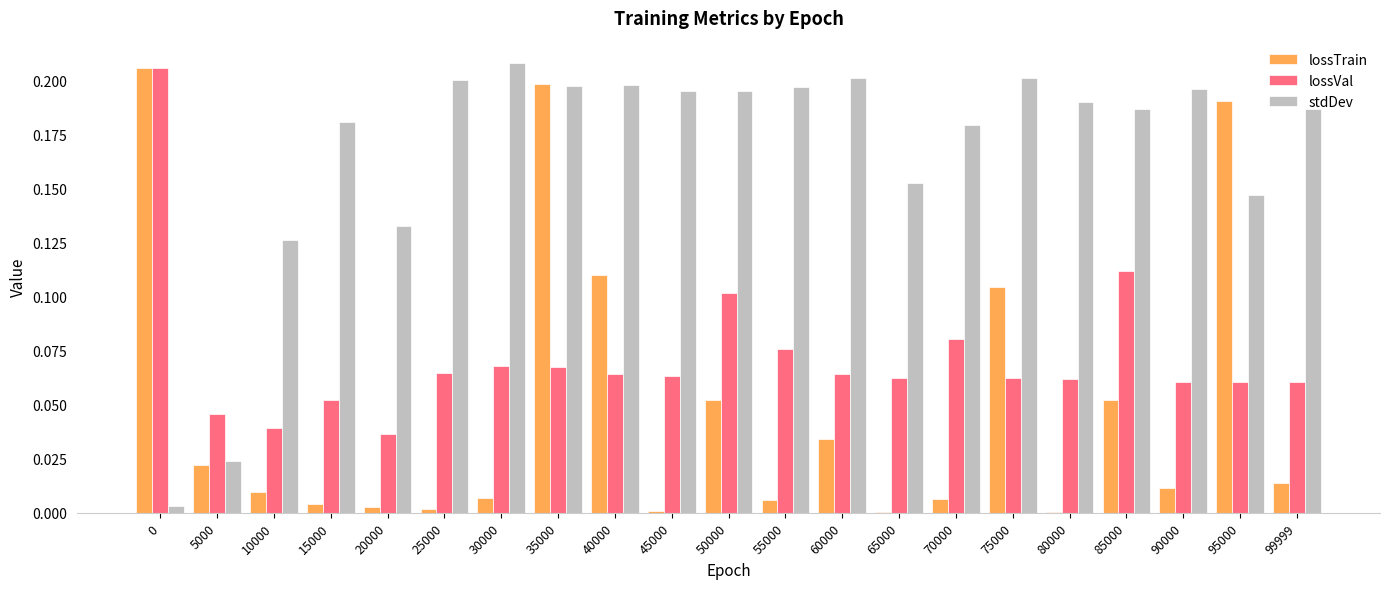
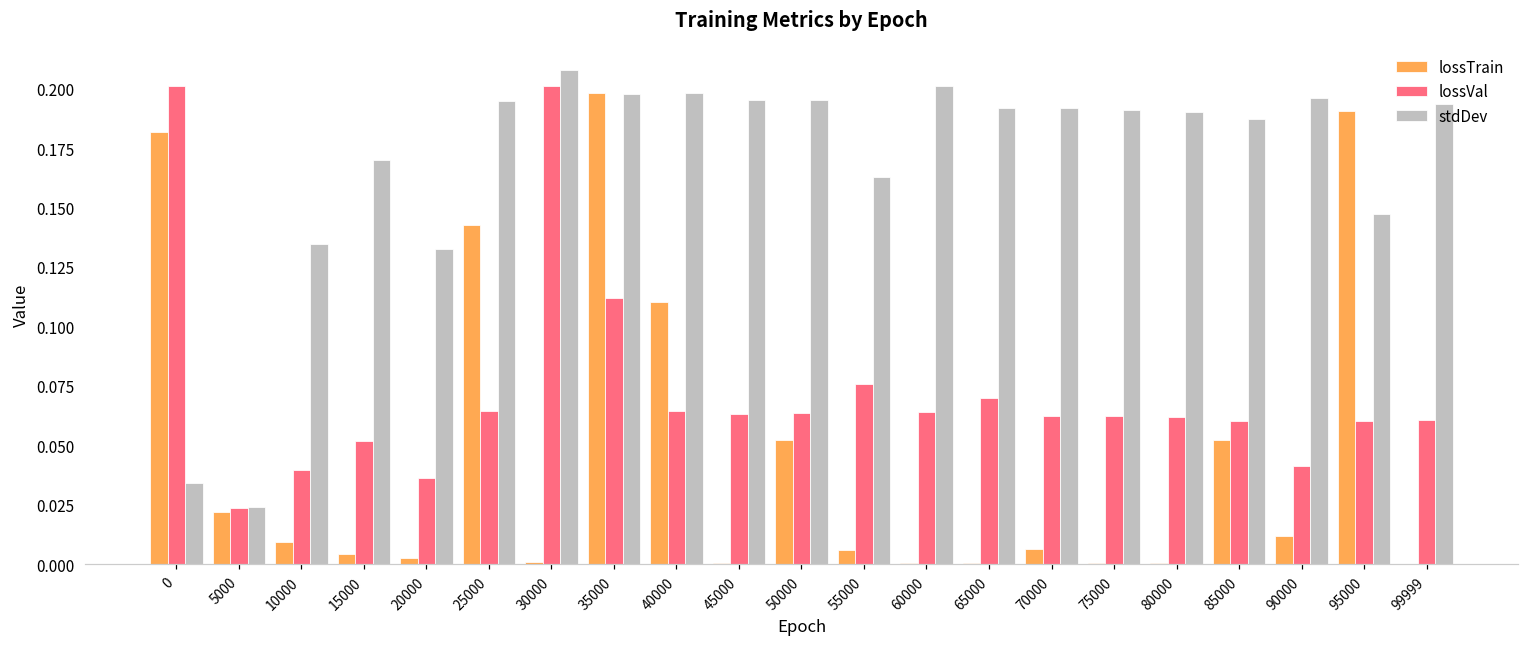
  {
    "lossTrain": {
-     "0": 0.206,
+     "0": 0.182,
      "5000": 0.022,
      "10000": 0.009,
      "15000": 0.004,
      "20000": 0.003,
-     "25000": 0.002,
-     "30000": 0.007,
+     "25000": 0.143,
+     "30000": 0.001,
      "35000": 0.198,
      "40000": 0.110,
      "50000": 0.052,
      "55000": 0.006,
-     "60000": 0.034,
+     "60000": 0.001,
      "70000": 0.007,
-     "75000": 0.105,
+     "75000": 0.000,
      "85000": 0.052,
      "90000": 0.012,
      "95000": 0.190,
-     "99999": 0.014
+     "99999": 0.000
    },
    "lossVal": {
-     "0": 0.206,
-     "5000": 0.046,
+     "0": 0.201,
+     "5000": 0.024,
      "10000": 0.039,
      "15000": 0.052,
      "20000": 0.036,
      "25000": 0.064,
-     "30000": 0.068,
-     "35000": 0.067,
+     "30000": 0.201,
+     "35000": 0.112,
      "40000": 0.064,
      "45000": 0.063,
-     "50000": 0.102,
+     "50000": 0.063,
      "55000": 0.076,
      "60000": 0.064,
-     "65000": 0.063,
-     "70000": 0.080,
+     "65000": 0.070,
+     "70000": 0.062,
      "75000": 0.062,
      "80000": 0.062,
-     "85000": 0.112,
-     "90000": 0.061,
+     "85000": 0.060,
+     "90000": 0.041,
      "95000": 0.060,
      "99999": 0.060
    },
    "stdDev": {
-     "0": 0.003,
+     "0": 0.034,
      "5000": 0.024,
-     "10000": 0.126,
-     "15000": 0.181,
+     "10000": 0.135,
+     "15000": 0.170,
      "20000": 0.133,
-     "25000": 0.200,
+     "25000": 0.195,
      "30000": 0.208,
      "35000": 0.198,
      "40000": 0.198,
      "45000": 0.195,
      "50000": 0.195,
-     "55000": 0.197,
+     "55000": 0.163,
      "60000": 0.201,
-     "65000": 0.152,
-     "70000": 0.179,
-     "75000": 0.201,
+     "65000": 0.192,
+     "70000": 0.192,
+     "75000": 0.191,
      "80000": 0.190,
      "85000": 0.187,
      "90000": 0.196,
      "95000": 0.147,
-     "99999": 0.187
+     "99999": 0.193
    }
  }
